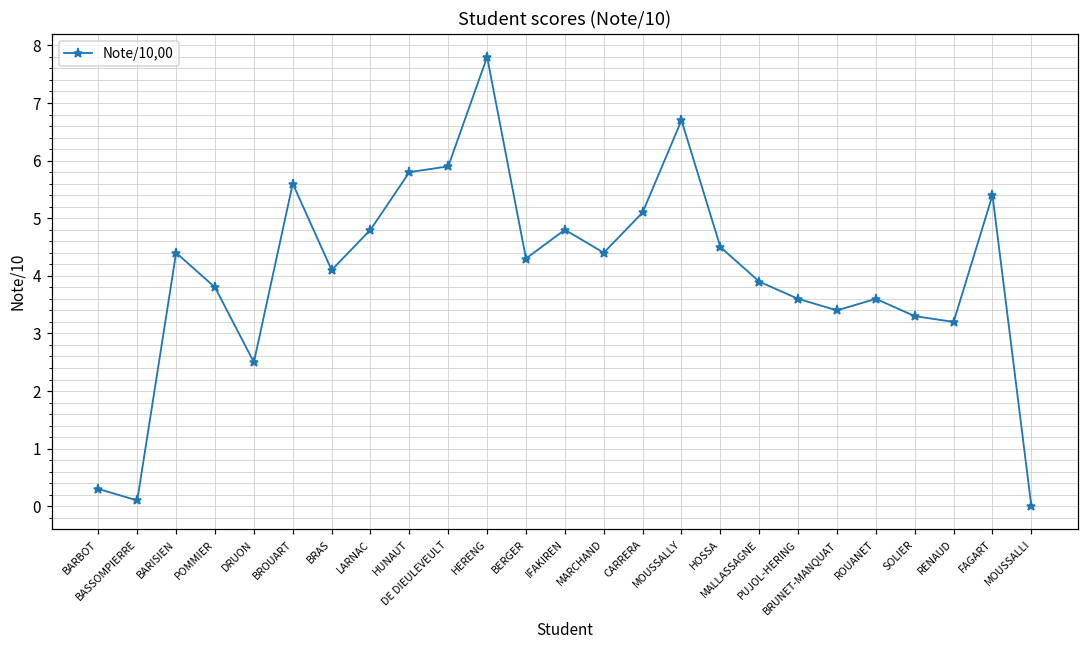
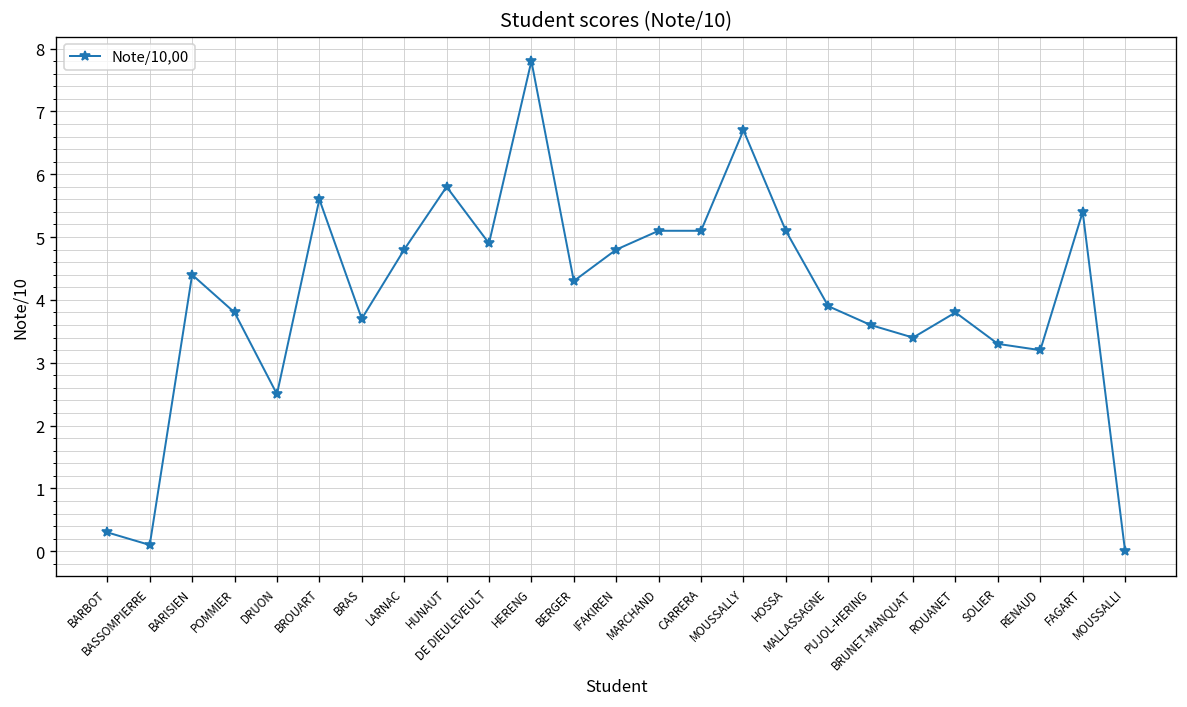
  {
    "BARBOT": 0.3,
    "BASSOMPIERRE": 0.1,
    "BARISIEN": 4.4,
    "POMMIER": 3.8,
    "DRUON": 2.5,
    "BROUART": 5.6,
-   "BRAS": 4.1,
+   "BRAS": 3.7,
    "LARNAC": 4.8,
    "HUNAUT": 5.8,
-   "DE DIEULEVEULT": 5.9,
+   "DE DIEULEVEULT": 4.9,
    "HERENG": 7.8,
    "BERGER": 4.3,
    "IFAKIREN": 4.8,
-   "MARCHAND": 4.4,
+   "MARCHAND": 5.1,
    "CARRERA": 5.1,
    "MOUSSALLY": 6.7,
-   "HOSSA": 4.5,
+   "HOSSA": 5.1,
    "MALLASSAGNE": 3.9,
    "PUJOL-HERING": 3.6,
    "BRUNET-MANQUAT": 3.4,
-   "ROUANET": 3.6,
+   "ROUANET": 3.8,
    "SOLIER": 3.3,
    "RENAUD": 3.2,
    "FAGART": 5.4,
    "MOUSSALLI": 0.0
  }
